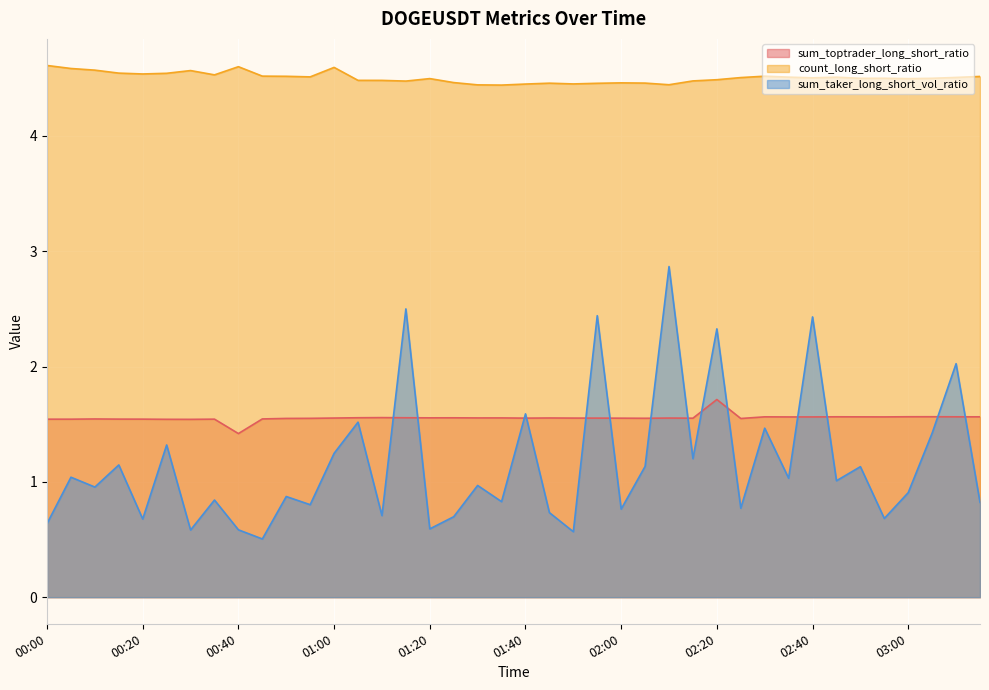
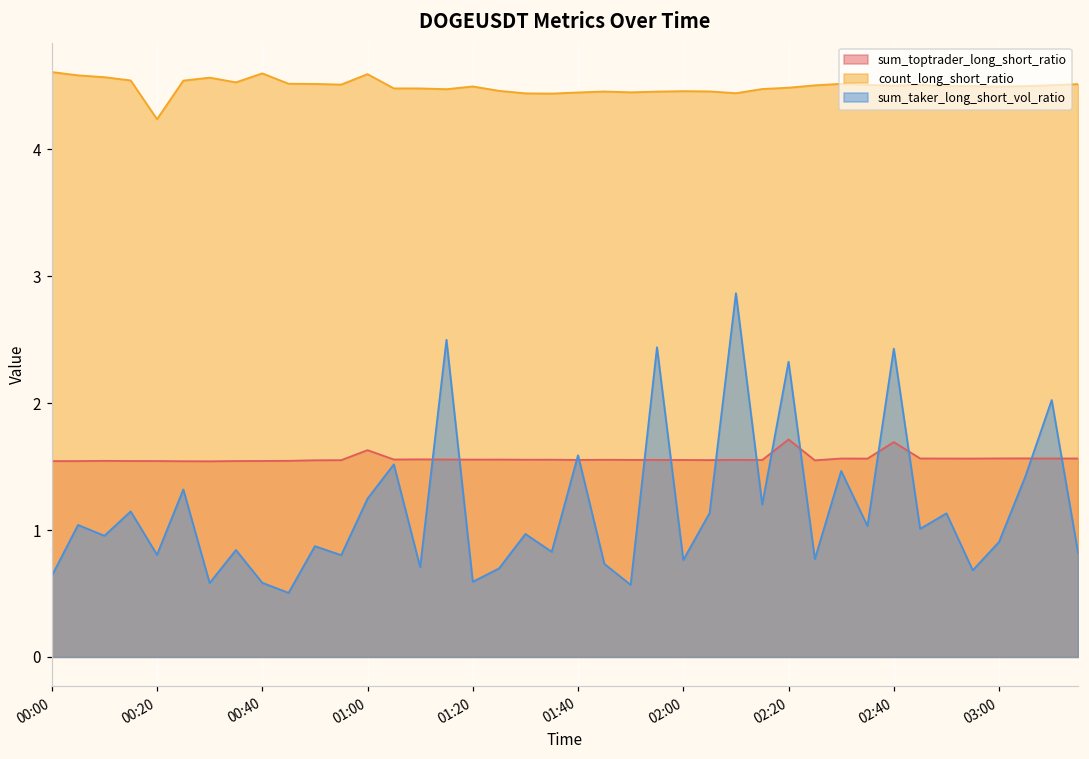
  {
    "sum_toptrader_long_short_ratio": {
      "00:00": 1.54,
      "00:20": 1.54,
-     "00:40": 1.42,
-     "01:00": 1.55,
+     "00:40": 1.54,
+     "01:00": 1.63,
      "01:20": 1.56,
      "01:40": 1.55,
      "02:00": 1.55,
      "02:20": 1.71,
-     "02:40": 1.56,
+     "02:40": 1.69,
      "03:00": 1.56
    },
    "count_long_short_ratio": {
      "00:00": 4.61,
-     "00:20": 4.54,
+     "00:20": 4.24,
      "00:40": 4.60,
      "01:00": 4.59,
      "01:20": 4.50,
      "01:40": 4.45,
      "02:00": 4.46,
      "02:20": 4.49
    },
    "sum_taker_long_short_vol_ratio": {
      "00:00": 0.64,
-     "00:20": 0.68,
+     "00:20": 0.80,
      "00:40": 0.58,
      "01:00": 1.25,
      "01:20": 0.59,
      "01:40": 1.59,
      "02:00": 0.76,
      "02:20": 2.33,
      "02:40": 2.43,
      "03:00": 0.91
    }
  }
